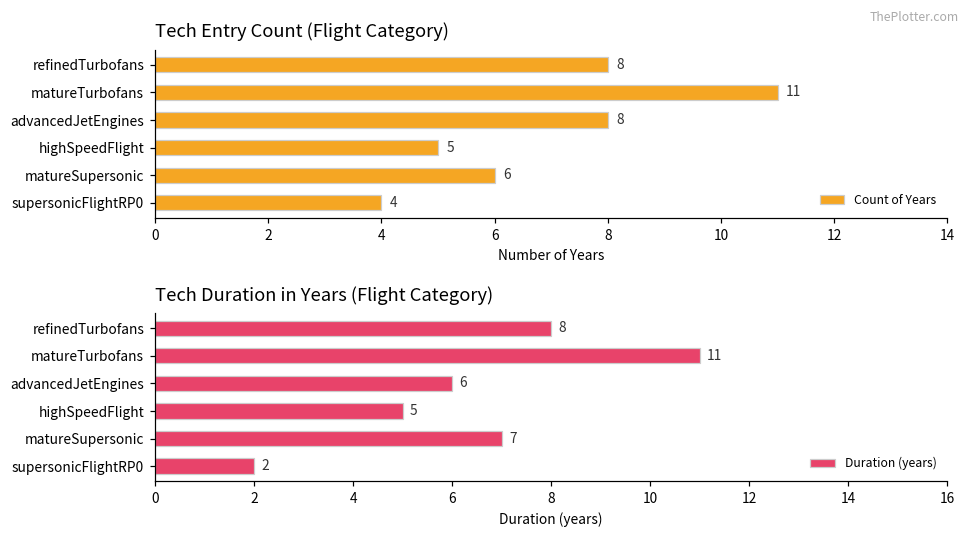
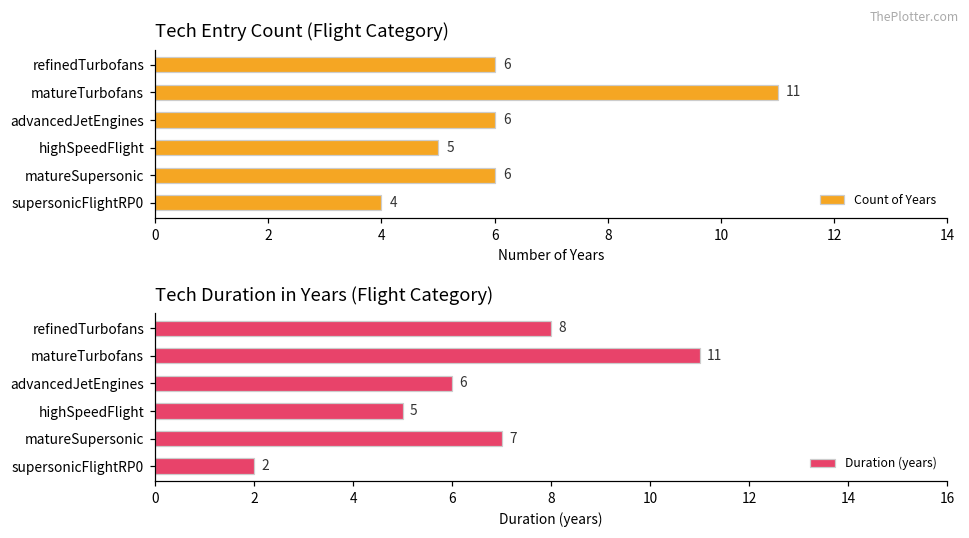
  {
    "Tech Entry Count (Flight Category)": {
-     "refinedTurbofans": 8,
+     "refinedTurbofans": 6,
      "matureTurbofans": 11,
-     "advancedJetEngines": 8,
+     "advancedJetEngines": 6,
      "highSpeedFlight": 5,
      "matureSupersonic": 6,
      "supersonicFlightRP0": 4
    },
    "Tech Duration in Years (Flight Category)": {
      "refinedTurbofans": 8,
      "matureTurbofans": 11,
      "advancedJetEngines": 6,
      "highSpeedFlight": 5,
      "matureSupersonic": 7,
      "supersonicFlightRP0": 2
    }
  }
